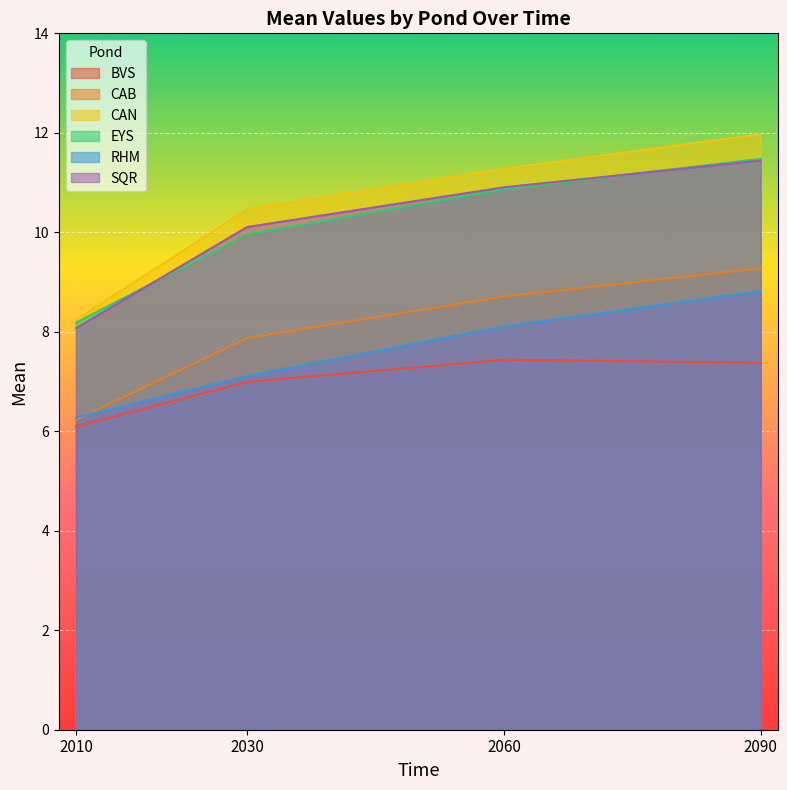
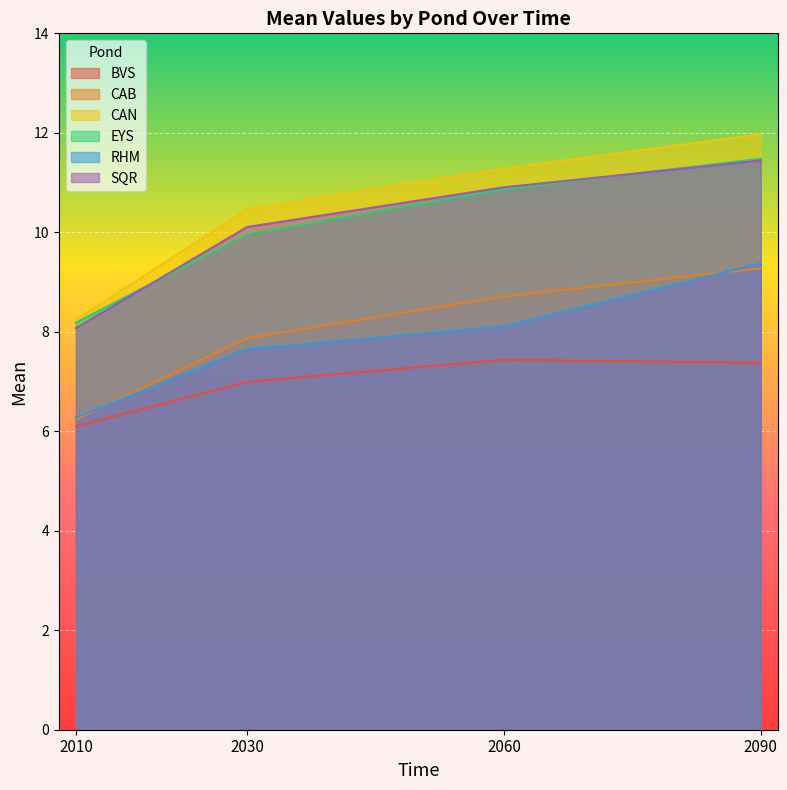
  {
    "CAN": {
      "2010": 8.2,
      "2030": 10.5,
      "2060": 11.3,
      "2090": 12.0
    },
    "EYS": {
      "2010": 8.2,
      "2030": 10.0
    },
    "RHM": {
-     "2030": 7.1,
+     "2030": 7.7,
      "2060": 8.1,
-     "2090": 8.8
+     "2090": 9.4
    },
    "SQR": {
      "2010": 8.1,
      "2030": 10.1
    }
  }
